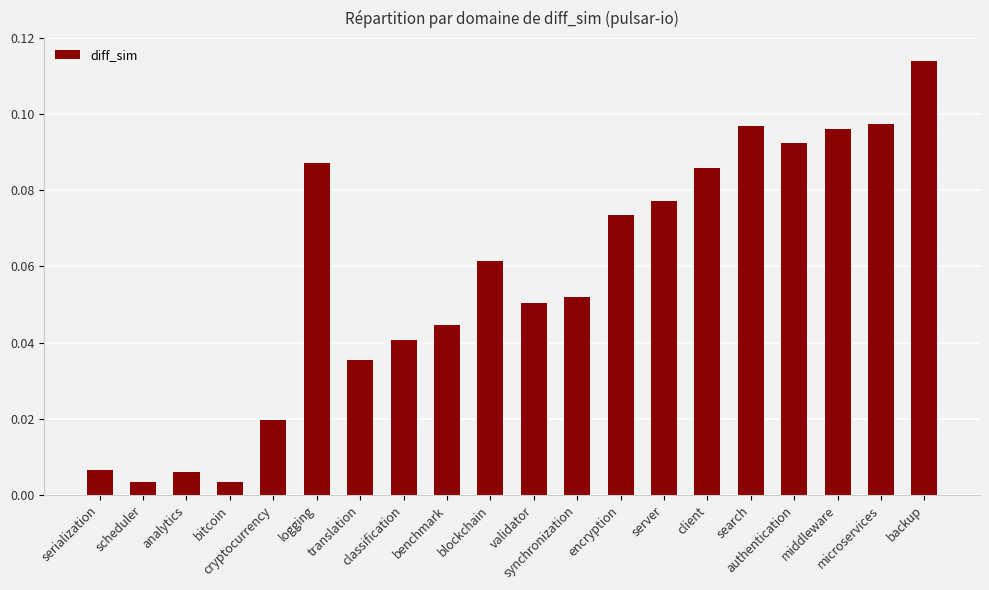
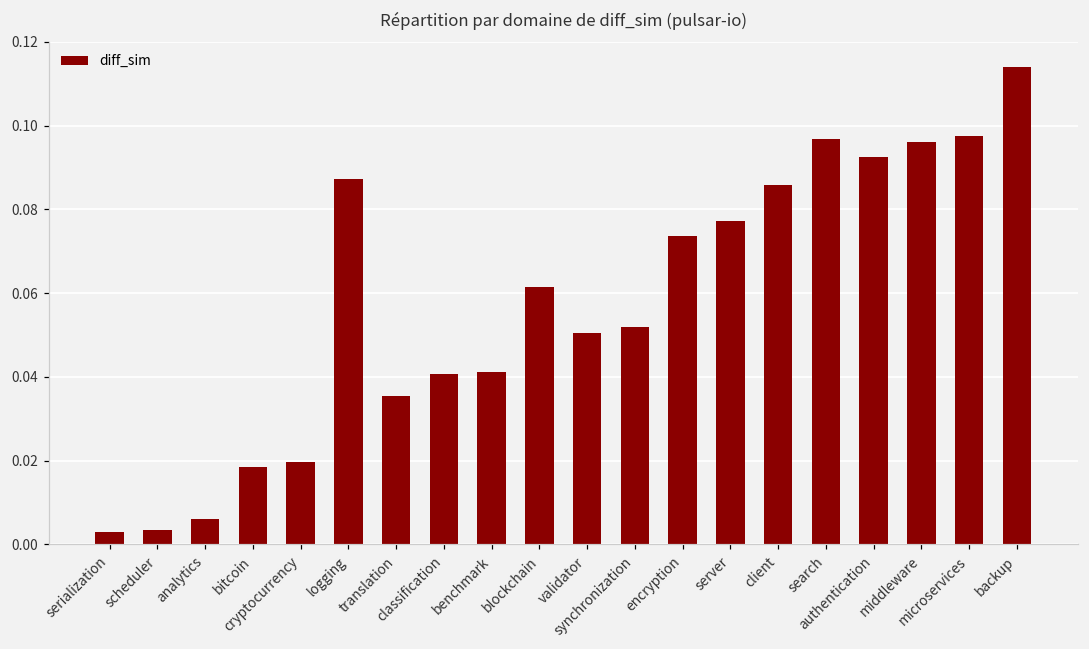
  {
-   "serialization": 0.006,
+   "serialization": 0.003,
    "scheduler": 0.003,
    "analytics": 0.006,
-   "bitcoin": 0.003,
+   "bitcoin": 0.018,
    "cryptocurrency": 0.020,
    "logging": 0.087,
    "translation": 0.035,
    "classification": 0.041,
-   "benchmark": 0.045,
+   "benchmark": 0.041,
    "blockchain": 0.061,
    "validator": 0.051,
    "synchronization": 0.052,
    "encryption": 0.074,
    "server": 0.077,
    "client": 0.086,
    "search": 0.097,
    "authentication": 0.092,
    "middleware": 0.096,
    "microservices": 0.097,
    "backup": 0.114
  }
